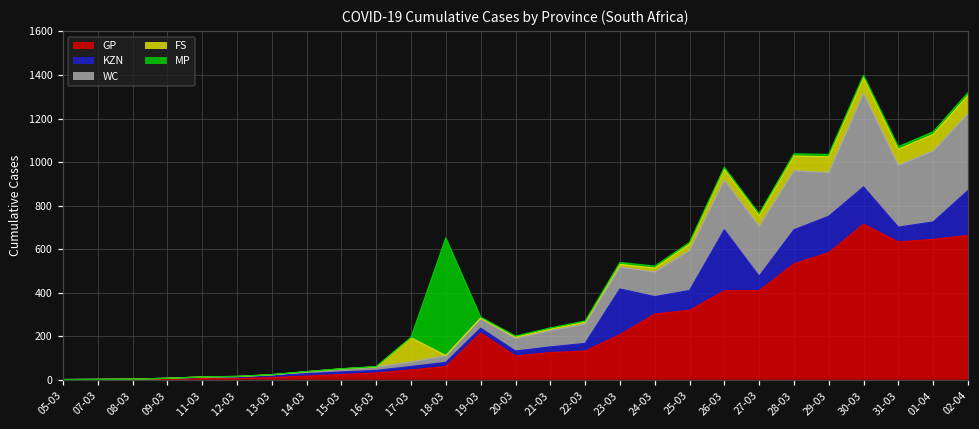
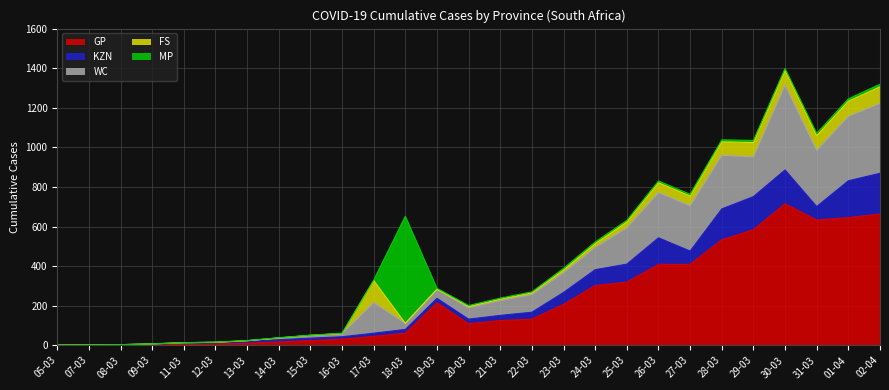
  {
    "GP": {
      "17-03": 50,
      "18-03": 60,
      "19-03": 220,
      "20-03": 110,
      "21-03": 130,
      "22-03": 130,
      "23-03": 210,
      "24-03": 300,
      "25-03": 320,
      "26-03": 410,
      "27-03": 410,
      "28-03": 530,
      "29-03": 580,
      "30-03": 720,
      "31-03": 630,
      "01-04": 650,
      "02-04": 660
    },
    "KZN": {
      "17-03": 20,
      "18-03": 20,
      "19-03": 20,
      "20-03": 20,
      "21-03": 30,
      "22-03": 40,
-     "23-03": 210,
+     "23-03": 60,
      "24-03": 80,
      "25-03": 90,
-     "26-03": 280,
+     "26-03": 130,
      "27-03": 70,
      "28-03": 160,
      "29-03": 170,
      "30-03": 170,
      "31-03": 70,
-     "01-04": 80,
+     "01-04": 190,
      "02-04": 210
    },
    "WC": {
-     "17-03": 20,
+     "17-03": 160,
      "24-03": 110,
      "25-03": 180,
      "26-03": 230,
      "27-03": 230,
      "28-03": 270,
      "29-03": 200,
      "30-03": 430,
      "31-03": 280,
      "01-04": 330,
      "02-04": 350
    },
    "FS": {
      "02-04": 80
    },
    "MP": {
      "18-03": 540,
      "02-04": 10
    }
  }
